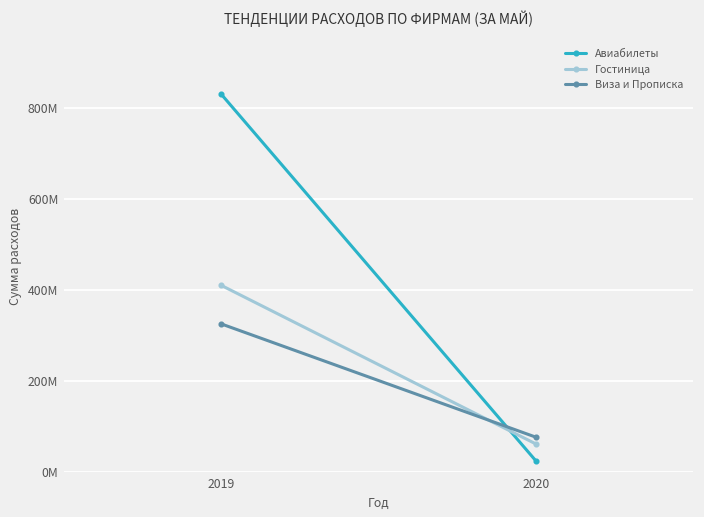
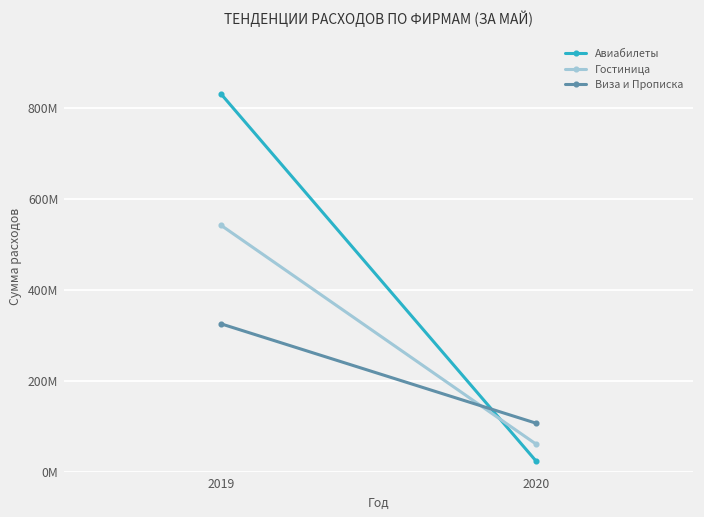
  {
    "Авиабилеты": {
      "2019": 830000000,
      "2020": 30000000
    },
    "Гостиница": {
-     "2019": 410000000,
+     "2019": 540000000,
      "2020": 60000000
    },
    "Виза и Прописка": {
      "2019": 330000000,
-     "2020": 80000000
+     "2020": 110000000
    }
  }
